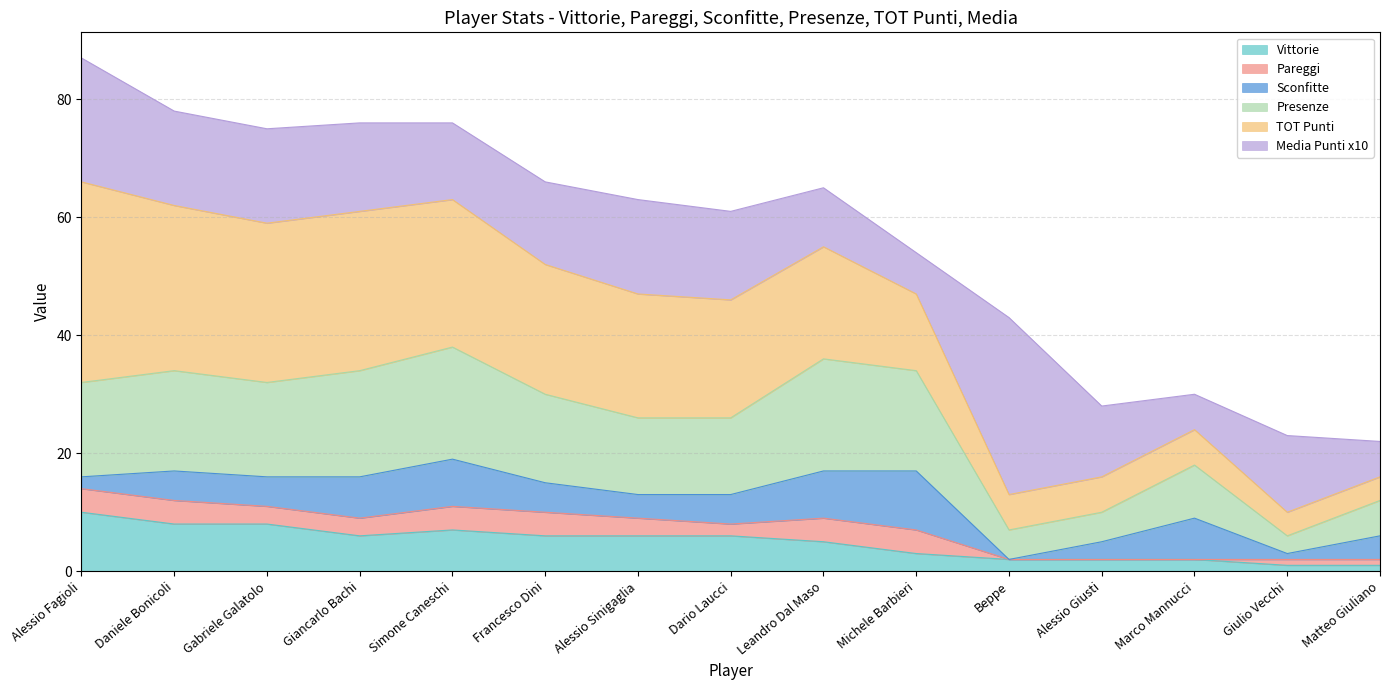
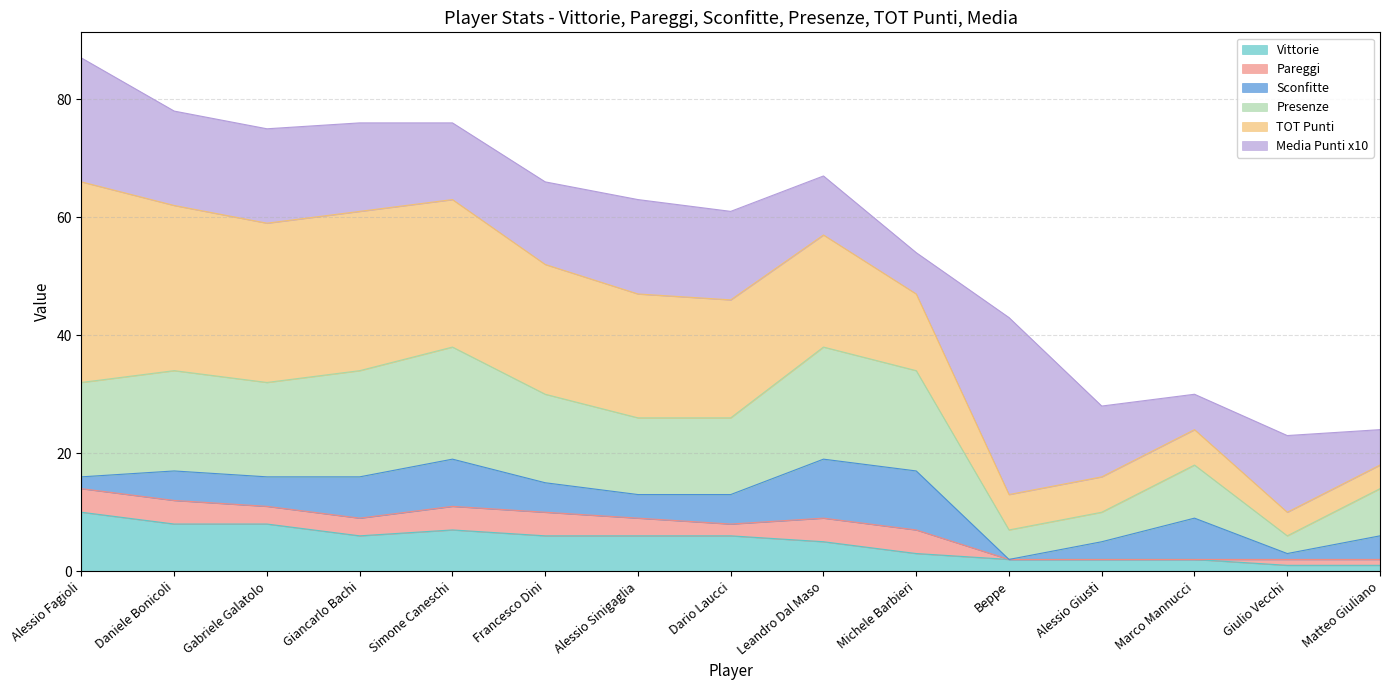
  {
    "Vittorie": {
      "Alessio Fagioli": 10,
      "Daniele Bonicoli": 8,
      "Gabriele Galatolo": 8,
      "Giancarlo Bachi": 6,
      "Simone Caneschi": 7,
      "Francesco Dini": 6,
      "Alessio Sinigaglia": 6,
      "Dario Laucci": 6,
      "Leandro Dal Maso": 5,
      "Michele Barbieri": 3,
      "Giulio Vecchi": 1,
      "Matteo Giuliano": 1
    },
    "Sconfitte": {
      "Alessio Fagioli": 16,
      "Daniele Bonicoli": 17,
      "Gabriele Galatolo": 16,
      "Giancarlo Bachi": 16,
      "Simone Caneschi": 19,
      "Francesco Dini": 15,
      "Alessio Sinigaglia": 13,
      "Dario Laucci": 13,
-     "Leandro Dal Maso": 8,
+     "Leandro Dal Maso": 10,
      "Michele Barbieri": 17,
      "Alessio Giusti": 5,
      "Marco Mannucci": 9,
      "Giulio Vecchi": 3,
      "Matteo Giuliano": 6
    },
    "Presenze": {
      "Alessio Fagioli": 16,
      "Daniele Bonicoli": 17,
      "Gabriele Galatolo": 16,
      "Giancarlo Bachi": 18,
      "Simone Caneschi": 19,
      "Francesco Dini": 15,
      "Alessio Sinigaglia": 13,
      "Dario Laucci": 13,
      "Leandro Dal Maso": 19,
      "Michele Barbieri": 17,
      "Beppe": 5,
      "Alessio Giusti": 5,
      "Marco Mannucci": 9,
      "Giulio Vecchi": 3,
-     "Matteo Giuliano": 6
+     "Matteo Giuliano": 8
    },
    "Media Punti x10": {
      "Alessio Fagioli": 21,
      "Daniele Bonicoli": 16,
      "Gabriele Galatolo": 16,
      "Giancarlo Bachi": 15,
      "Simone Caneschi": 13,
      "Francesco Dini": 14,
      "Alessio Sinigaglia": 16,
      "Dario Laucci": 15,
      "Leandro Dal Maso": 10,
      "Michele Barbieri": 7,
      "Beppe": 30,
      "Alessio Giusti": 12,
      "Marco Mannucci": 6,
      "Giulio Vecchi": 13,
      "Matteo Giuliano": 6
    }
  }
